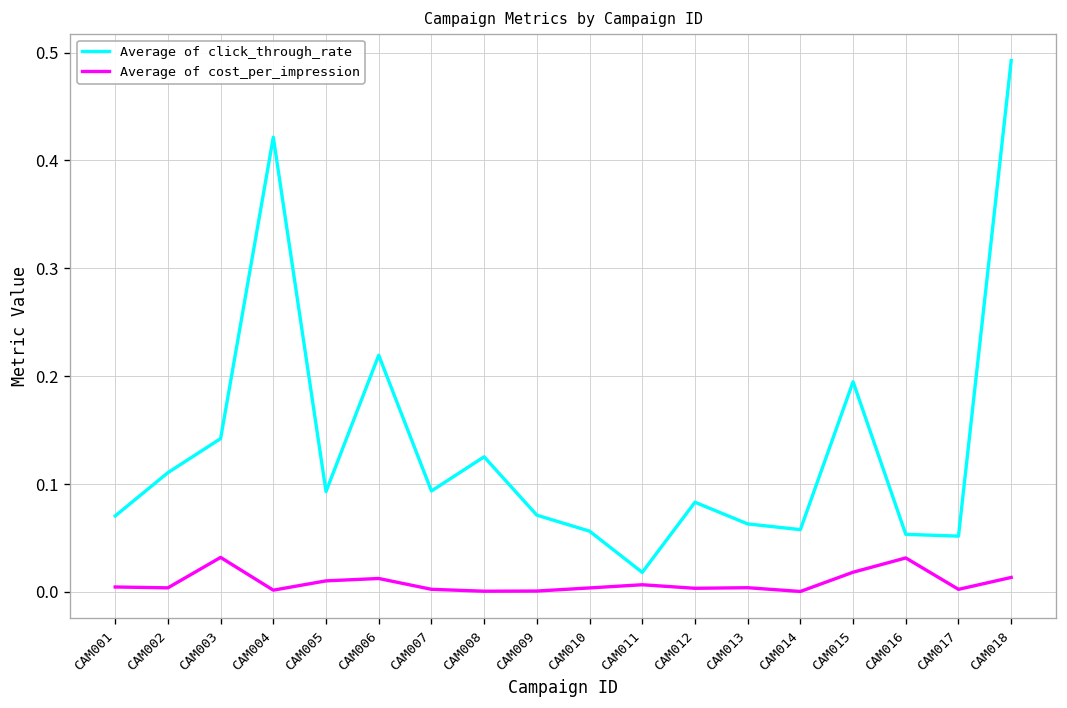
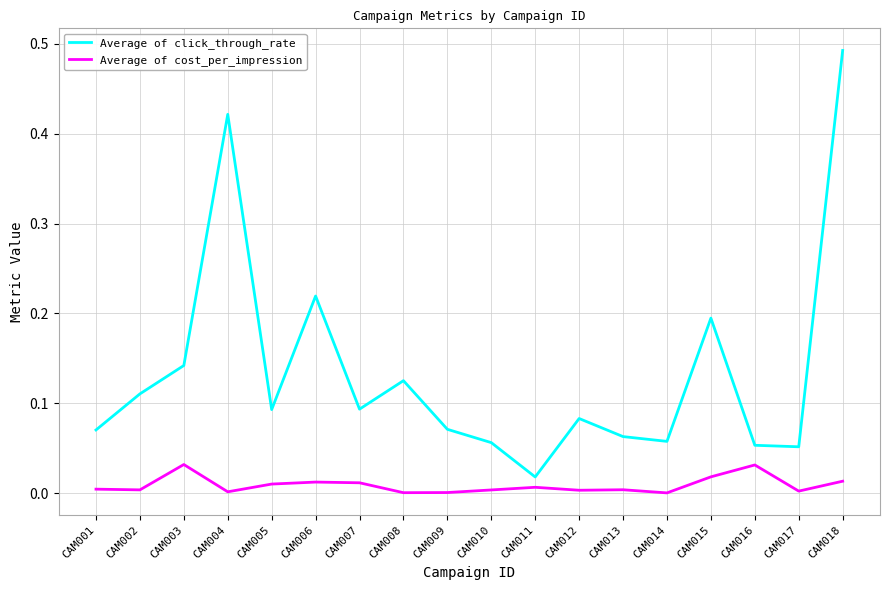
  {
    "Average of click_through_rate": {
      "CAM001": 0.07,
      "CAM002": 0.11,
      "CAM003": 0.14,
      "CAM004": 0.42,
      "CAM005": 0.09,
      "CAM006": 0.22,
      "CAM007": 0.09,
      "CAM008": 0.13,
      "CAM009": 0.07,
      "CAM010": 0.06,
      "CAM011": 0.02,
      "CAM012": 0.08,
      "CAM013": 0.06,
      "CAM014": 0.06,
      "CAM015": 0.19,
      "CAM016": 0.05,
      "CAM017": 0.05,
      "CAM018": 0.49
    },
    "Average of cost_per_impression": {
      "CAM001": 0.00,
      "CAM002": 0.00,
      "CAM003": 0.03,
      "CAM004": 0.00,
      "CAM005": 0.01,
      "CAM006": 0.01,
-     "CAM007": 0.00,
+     "CAM007": 0.01,
      "CAM008": 0.00,
      "CAM009": 0.00,
      "CAM010": 0.00,
      "CAM011": 0.01,
      "CAM012": 0.00,
      "CAM013": 0.00,
      "CAM014": 0.00,
      "CAM015": 0.02,
      "CAM016": 0.03,
      "CAM017": 0.00,
      "CAM018": 0.01
    }
  }
